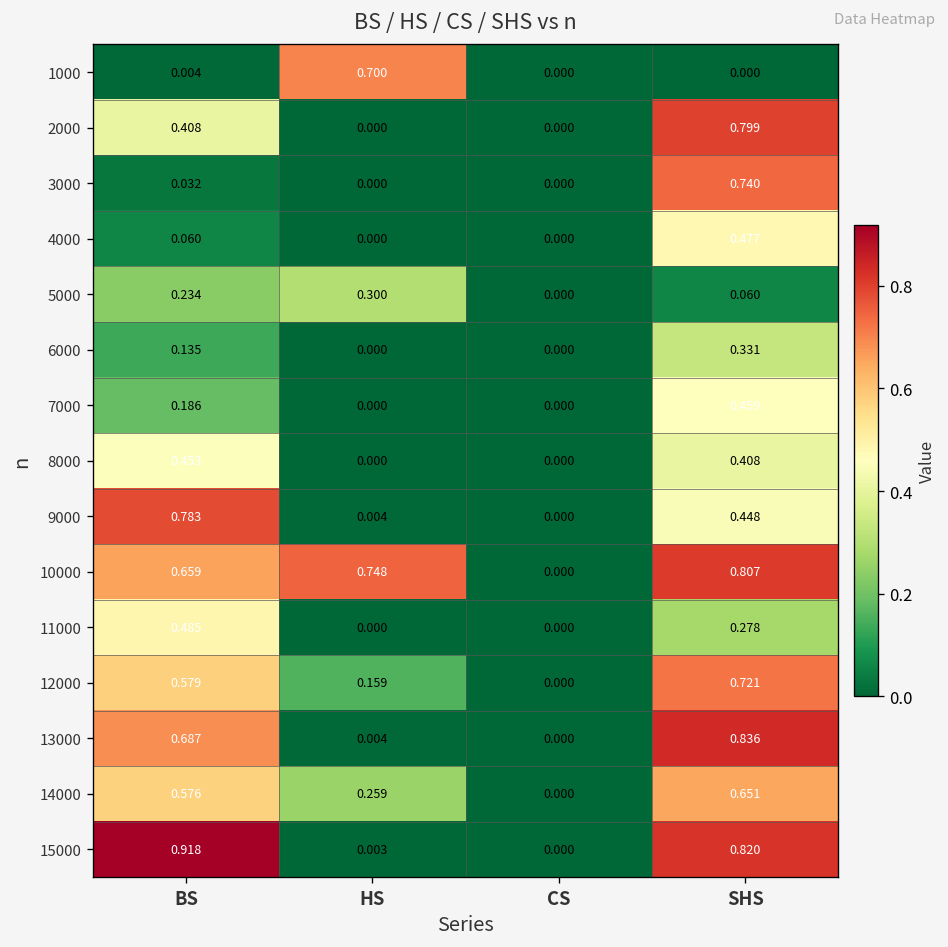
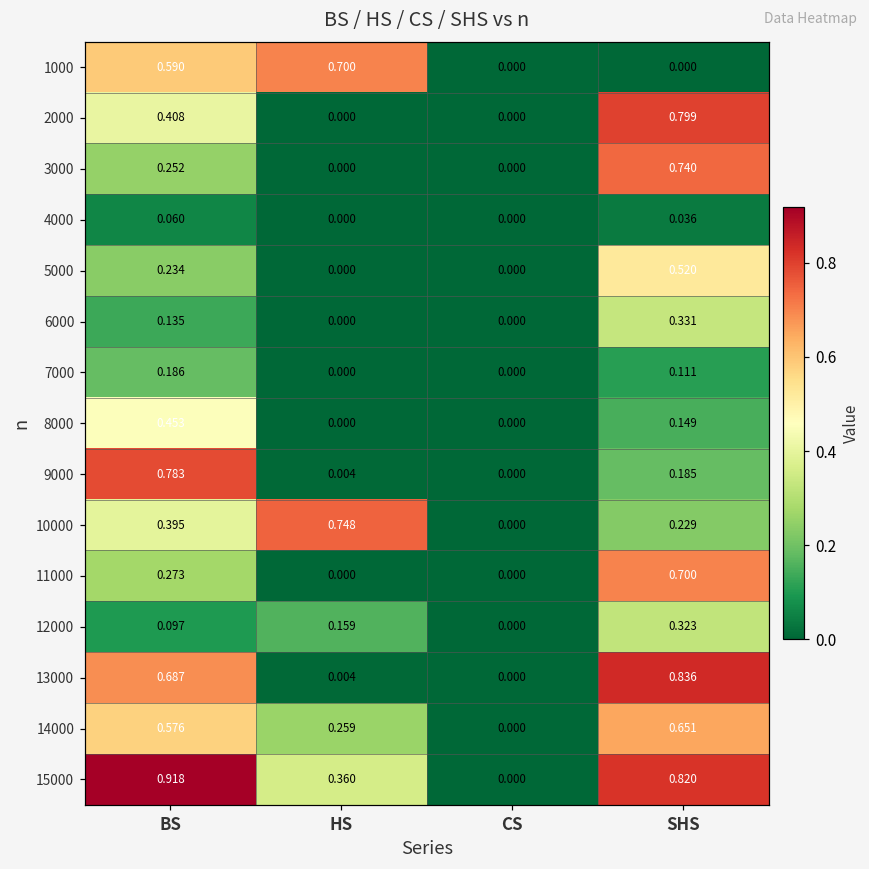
  {
    "1000": {
-     "BS": 0.004,
+     "BS": 0.590,
      "HS": 0.700,
      "CS": 0.000,
      "SHS": 0.000
    },
    "2000": {
      "BS": 0.408,
      "HS": 0.000,
      "CS": 0.000,
      "SHS": 0.799
    },
    "3000": {
-     "BS": 0.032,
+     "BS": 0.252,
      "HS": 0.000,
      "CS": 0.000,
      "SHS": 0.740
    },
    "4000": {
      "BS": 0.060,
      "HS": 0.000,
      "CS": 0.000,
-     "SHS": 0.477
+     "SHS": 0.036
    },
    "5000": {
      "BS": 0.234,
-     "HS": 0.300,
+     "HS": 0.000,
      "CS": 0.000,
-     "SHS": 0.060
+     "SHS": 0.520
    },
    "6000": {
      "BS": 0.135,
      "HS": 0.000,
      "CS": 0.000,
      "SHS": 0.331
    },
    "7000": {
      "BS": 0.186,
      "HS": 0.000,
      "CS": 0.000,
-     "SHS": 0.459
+     "SHS": 0.111
    },
    "8000": {
      "BS": 0.453,
      "HS": 0.000,
      "CS": 0.000,
-     "SHS": 0.408
+     "SHS": 0.149
    },
    "9000": {
      "BS": 0.783,
      "HS": 0.004,
      "CS": 0.000,
-     "SHS": 0.448
+     "SHS": 0.185
    },
    "10000": {
-     "BS": 0.659,
+     "BS": 0.395,
      "HS": 0.748,
      "CS": 0.000,
-     "SHS": 0.807
+     "SHS": 0.229
    },
    "11000": {
-     "BS": 0.485,
+     "BS": 0.273,
      "HS": 0.000,
      "CS": 0.000,
-     "SHS": 0.278
+     "SHS": 0.700
    },
    "12000": {
-     "BS": 0.579,
+     "BS": 0.097,
      "HS": 0.159,
      "CS": 0.000,
-     "SHS": 0.721
+     "SHS": 0.323
    },
    "13000": {
      "BS": 0.687,
      "HS": 0.004,
      "CS": 0.000,
      "SHS": 0.836
    },
    "14000": {
      "BS": 0.576,
      "HS": 0.259,
      "CS": 0.000,
      "SHS": 0.651
    },
    "15000": {
      "BS": 0.918,
-     "HS": 0.003,
+     "HS": 0.360,
      "CS": 0.000,
      "SHS": 0.820
    }
  }
